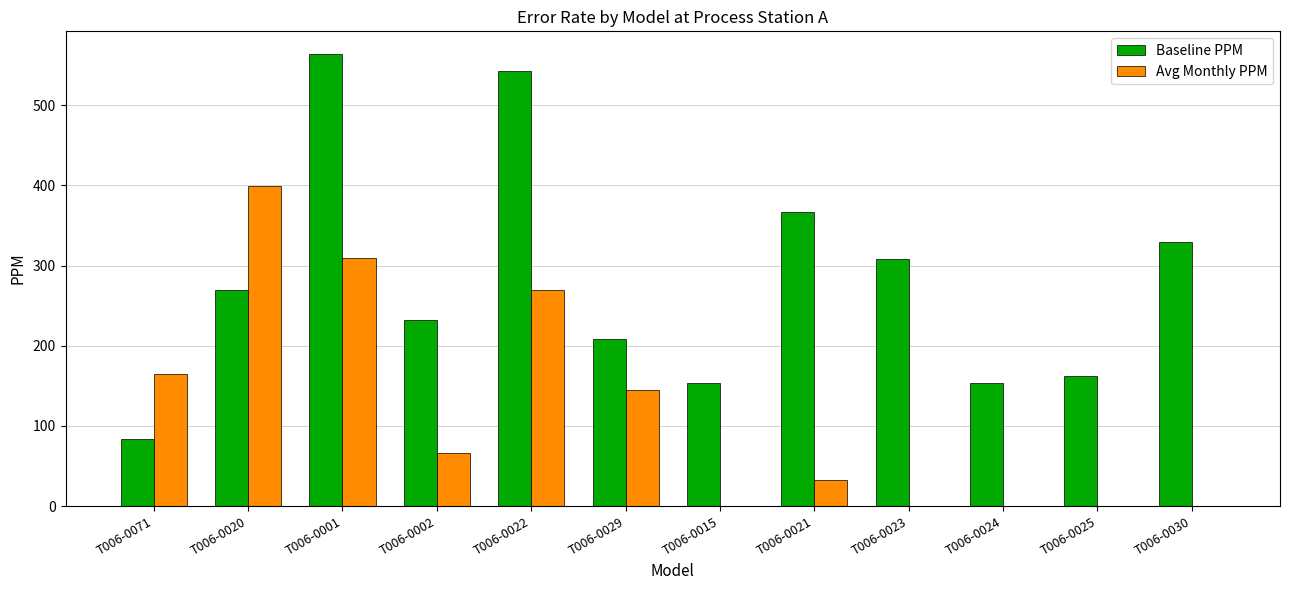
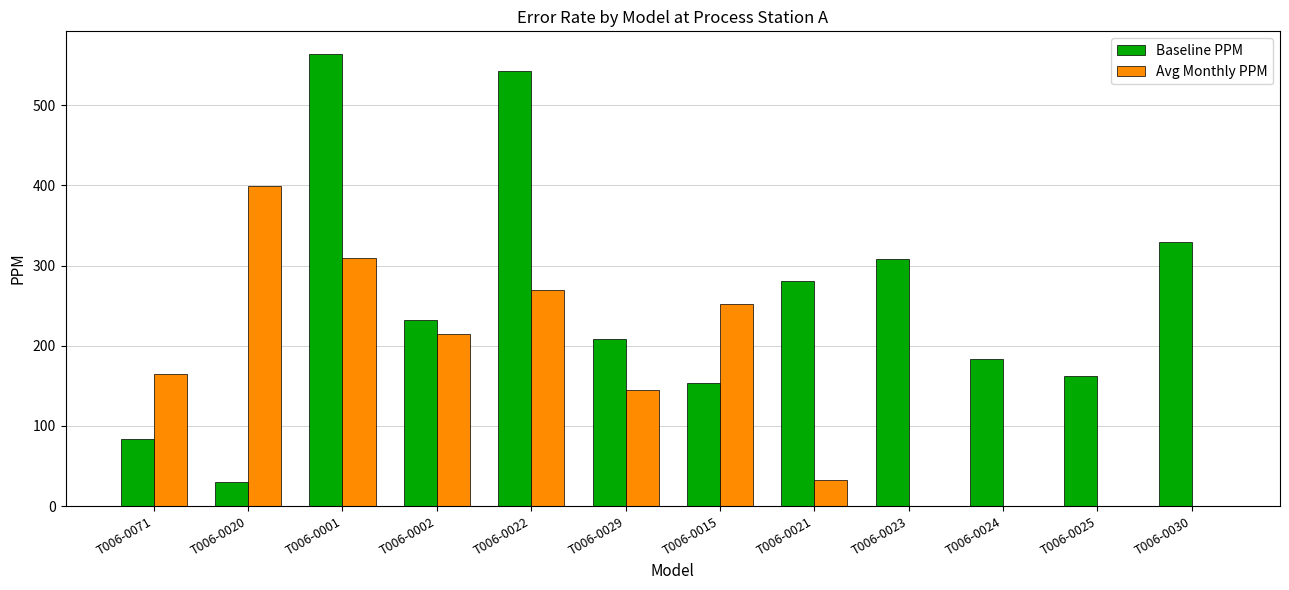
  {
    "Baseline PPM": {
      "T006-0071": 80,
-     "T006-0020": 270,
+     "T006-0020": 30,
      "T006-0001": 560,
      "T006-0002": 230,
      "T006-0022": 540,
      "T006-0029": 210,
      "T006-0015": 150,
-     "T006-0021": 370,
+     "T006-0021": 280,
      "T006-0023": 310,
-     "T006-0024": 150,
+     "T006-0024": 180,
      "T006-0025": 160,
      "T006-0030": 330
    },
    "Avg Monthly PPM": {
      "T006-0071": 160,
      "T006-0020": 400,
      "T006-0001": 310,
-     "T006-0002": 70,
+     "T006-0002": 210,
      "T006-0022": 270,
      "T006-0029": 150,
-     "T006-0015": 0,
+     "T006-0015": 250,
      "T006-0021": 30,
      "T006-0023": 0,
      "T006-0024": 0,
      "T006-0025": 0,
      "T006-0030": 0
    }
  }
